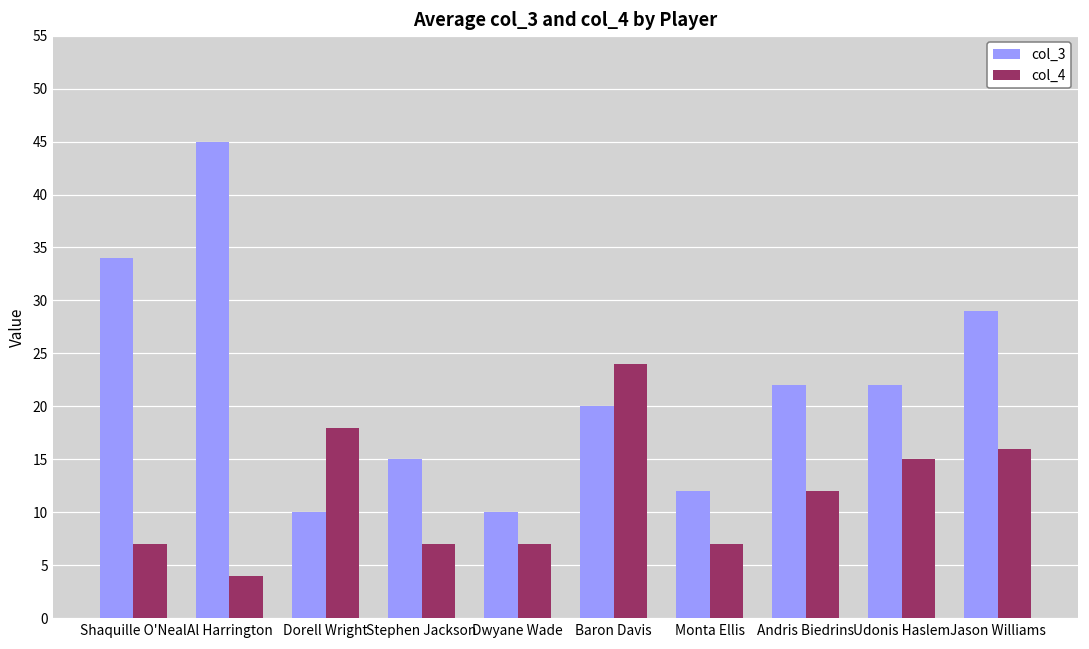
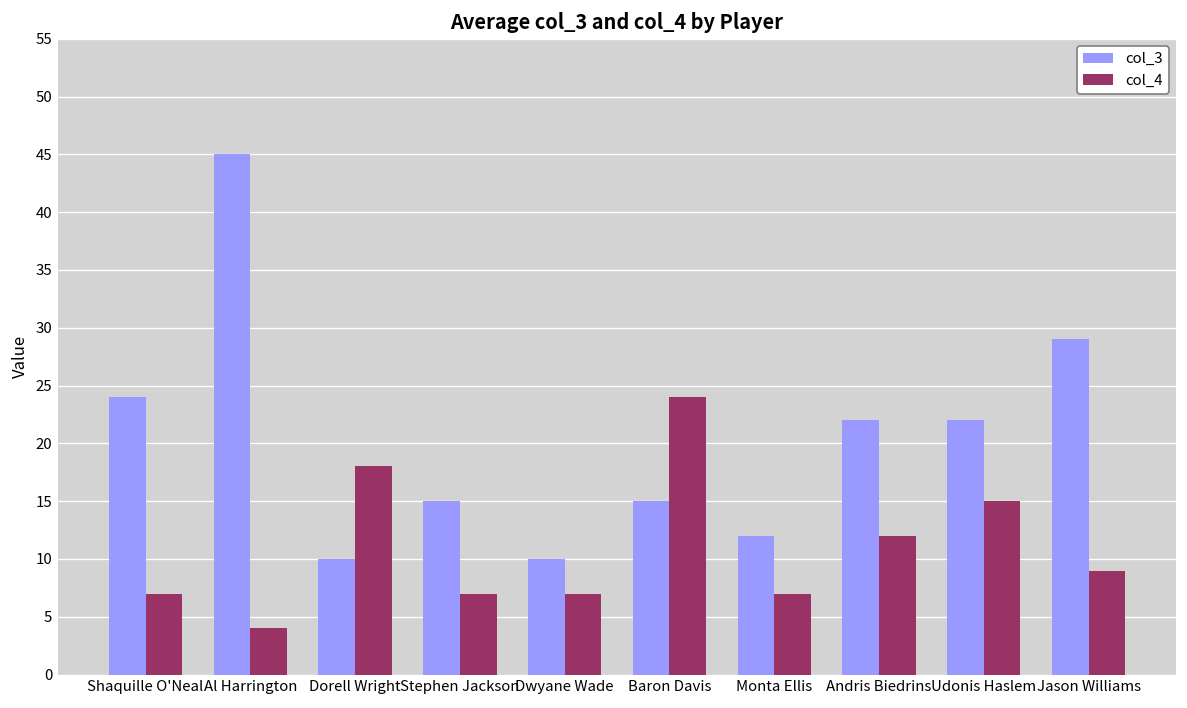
  {
    "col_3": {
-     "Shaquille O'Neal": 34,
+     "Shaquille O'Neal": 24,
      "Al Harrington": 45,
      "Dorell Wright": 10,
      "Stephen Jackson": 15,
      "Dwyane Wade": 10,
-     "Baron Davis": 20,
+     "Baron Davis": 15,
      "Monta Ellis": 12,
      "Andris Biedrins": 22,
      "Udonis Haslem": 22,
      "Jason Williams": 29
    },
    "col_4": {
      "Shaquille O'Neal": 7,
      "Al Harrington": 4,
      "Dorell Wright": 18,
      "Stephen Jackson": 7,
      "Dwyane Wade": 7,
      "Baron Davis": 24,
      "Monta Ellis": 7,
      "Andris Biedrins": 12,
      "Udonis Haslem": 15,
-     "Jason Williams": 16
+     "Jason Williams": 9
    }
  }
